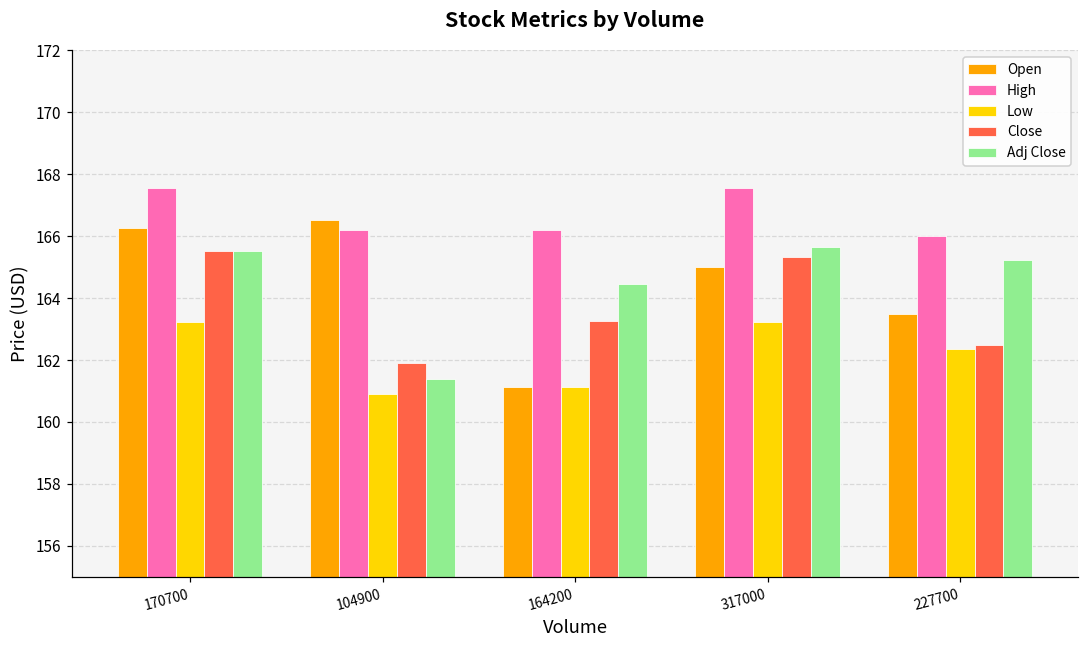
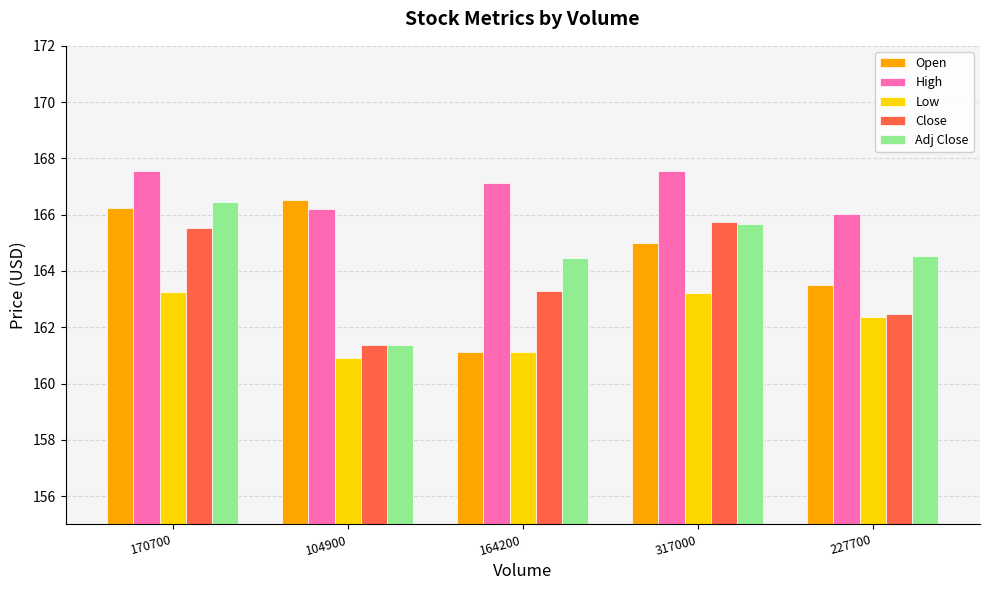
  {
    "High": {
      "170700": 167.5,
      "104900": 166.2,
-     "164200": 166.2,
+     "164200": 167.1,
      "317000": 167.5,
      "227700": 166.0
    },
    "Close": {
      "170700": 165.5,
-     "104900": 161.9,
+     "104900": 161.4,
      "164200": 163.3,
-     "317000": 165.3,
+     "317000": 165.7,
      "227700": 162.5
    },
    "Adj Close": {
-     "170700": 165.5,
+     "170700": 166.5,
      "104900": 161.4,
      "164200": 164.4,
      "317000": 165.7,
-     "227700": 165.2
+     "227700": 164.6
    }
  }
